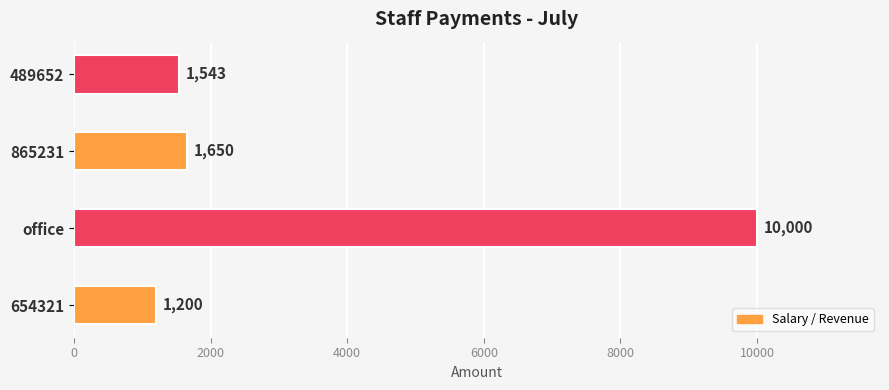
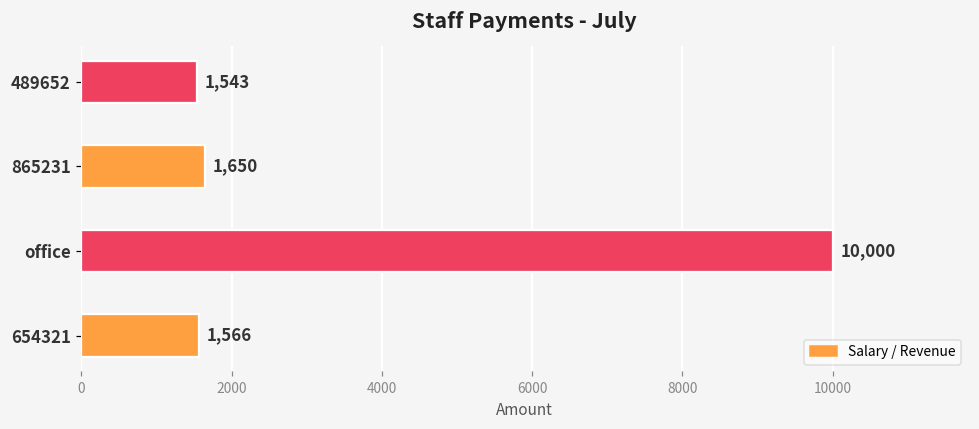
  {
    "489652": "1,543",
    "865231": "1,650",
    "office": "10,000",
-   "654321": "1,200"
+   "654321": "1,566"
  }
